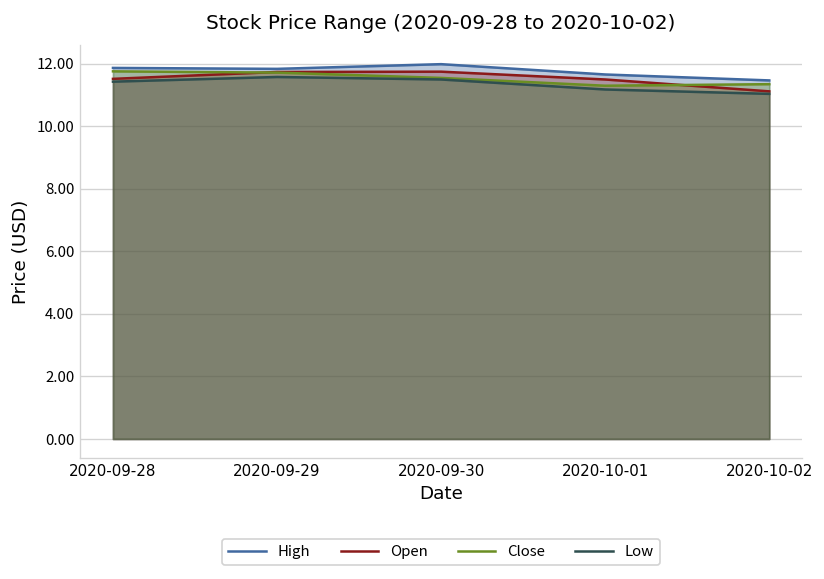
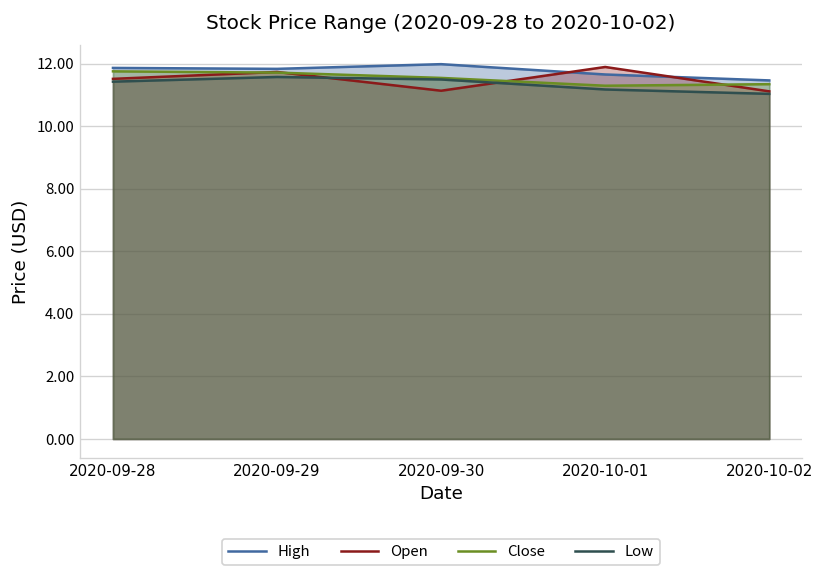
  {
    "High": {
      "2020-09-28": 11.9,
      "2020-09-29": 11.8,
      "2020-09-30": 12.0,
      "2020-10-01": 11.7,
      "2020-10-02": 11.5
    },
    "Open": {
-     "2020-09-30": 11.8,
-     "2020-10-01": 11.5
+     "2020-09-30": 11.1,
+     "2020-10-01": 11.9
    },
    "Close": {
      "2020-09-28": 11.8,
      "2020-10-01": 11.3,
      "2020-10-02": 11.4
    },
    "Low": {
      "2020-09-29": 11.6,
      "2020-10-01": 11.2
    }
  }
